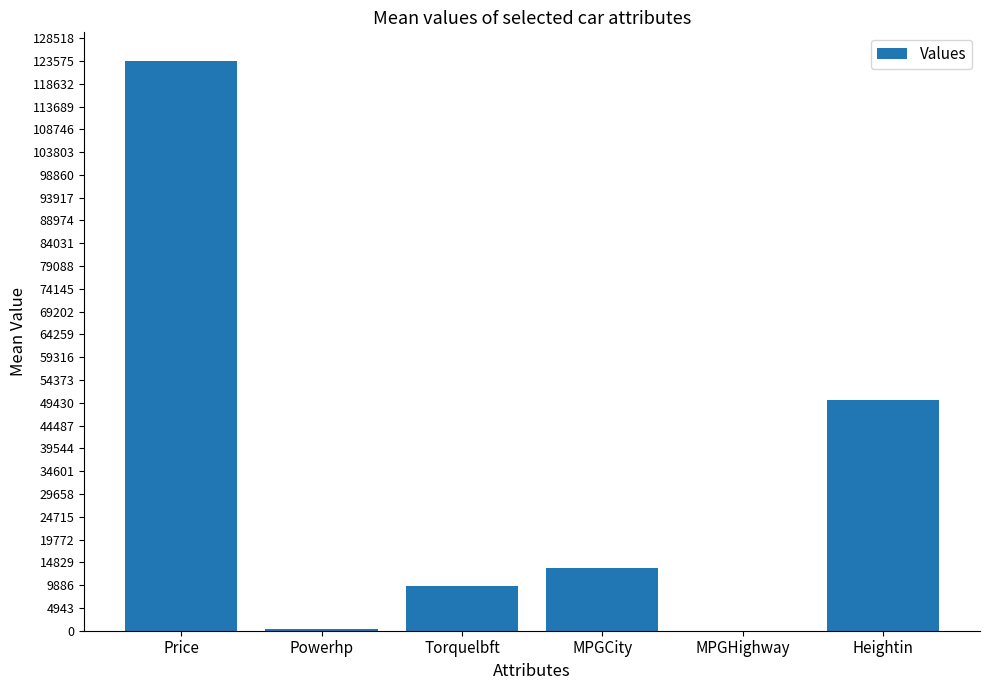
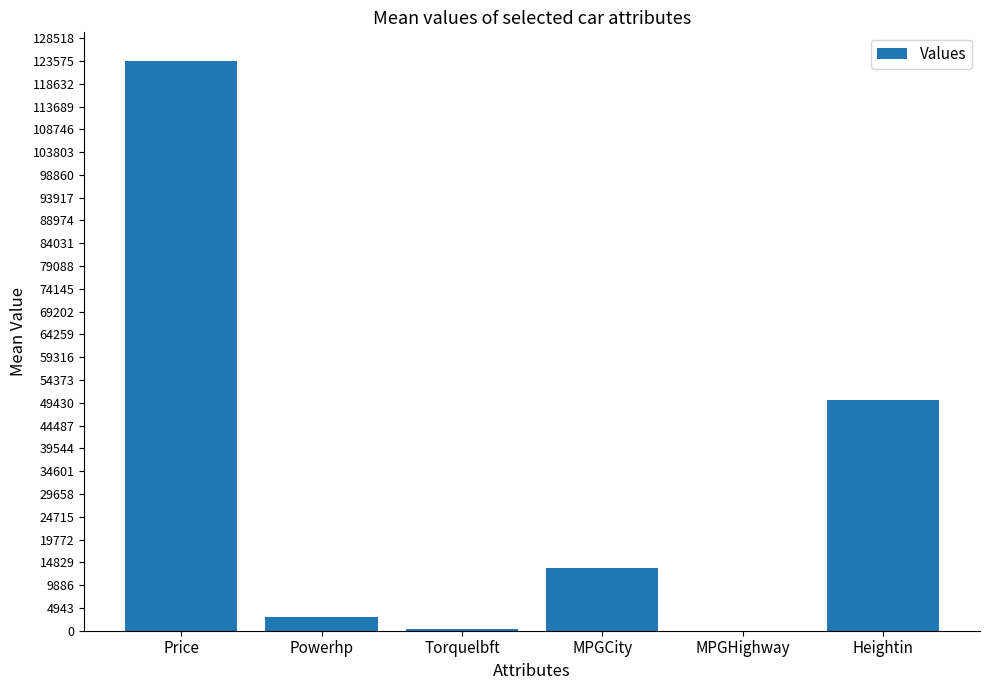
  {
    "Price": 124000,
-   "Powerhp": 0,
-   "Torquelbft": 10000,
+   "Powerhp": 3000,
+   "Torquelbft": 0,
    "MPGCity": 14000,
    "Heightin": 50000
  }
